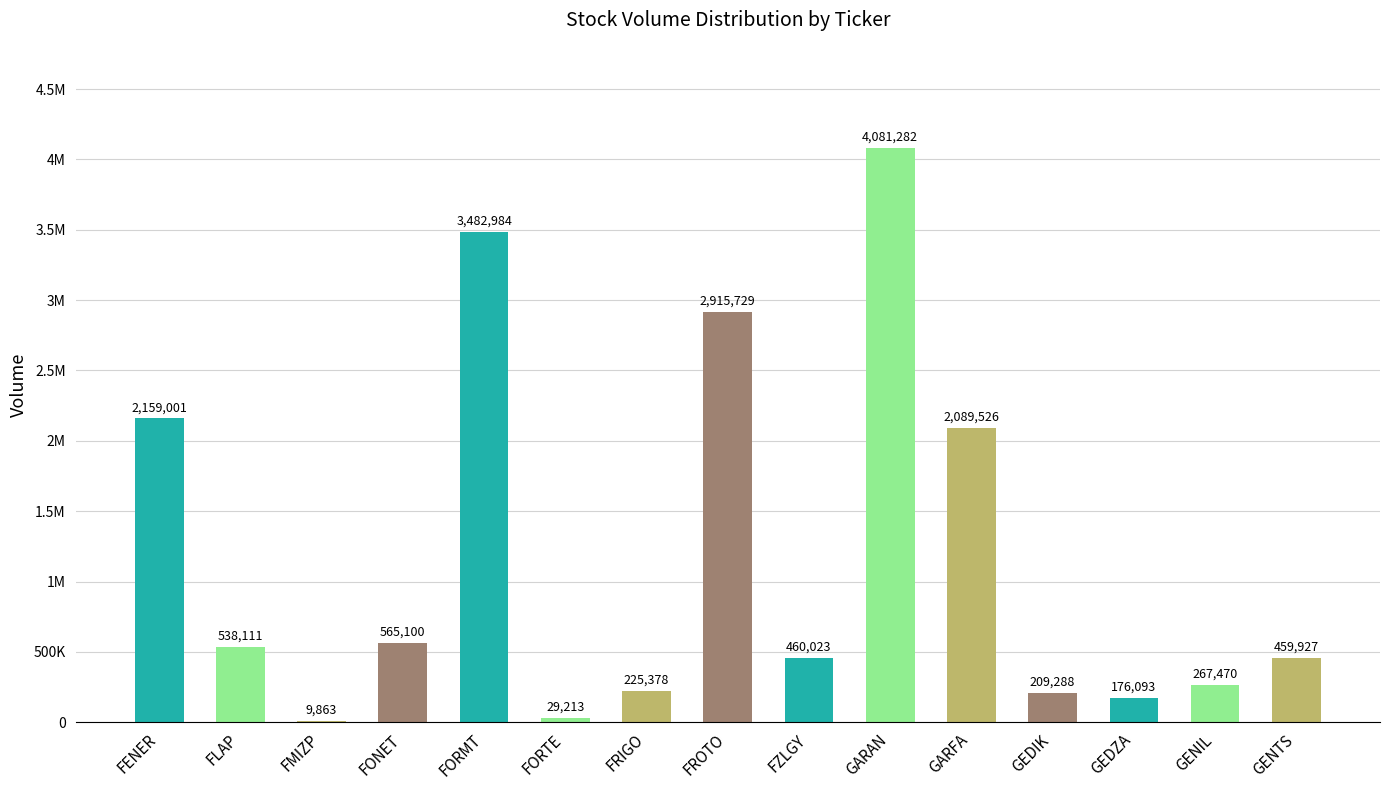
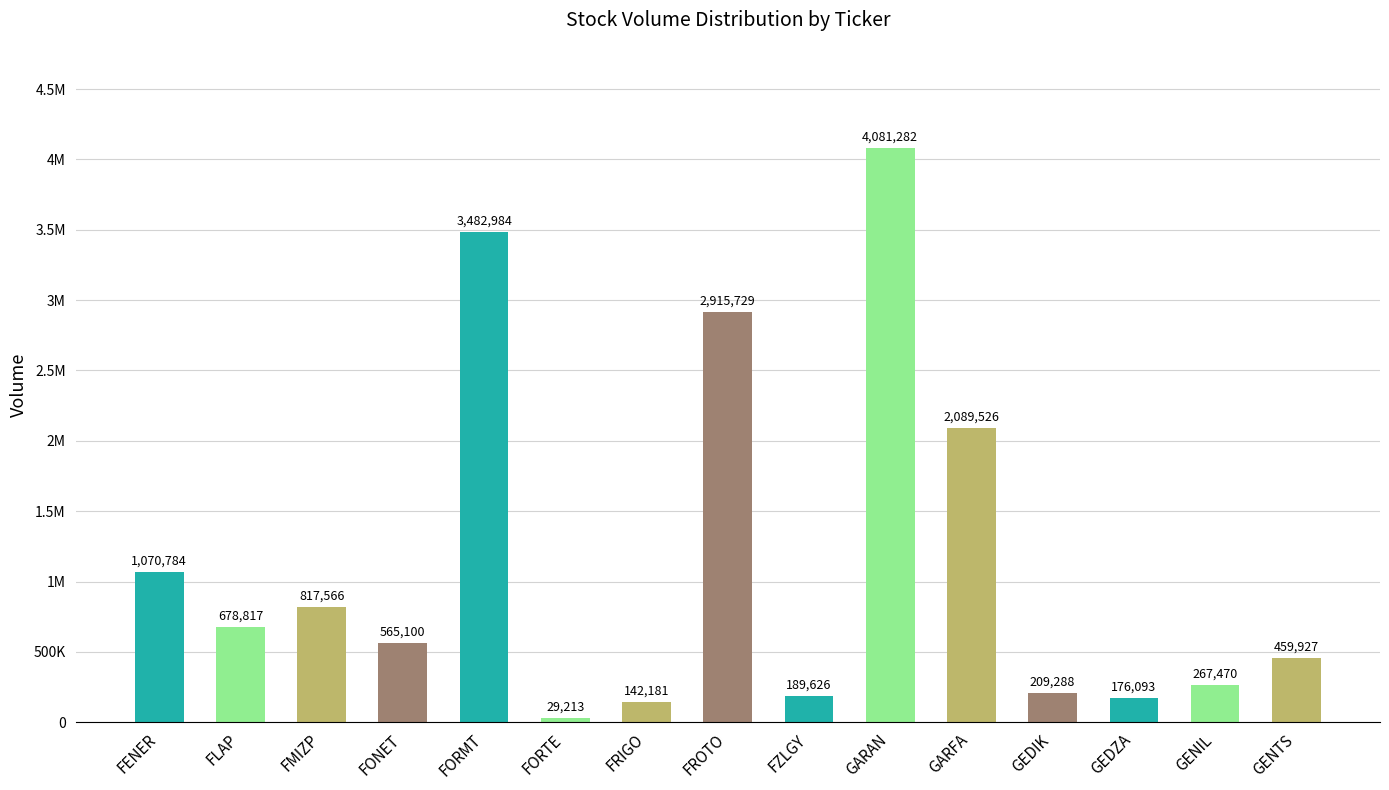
  {
-   "FENER": "2,159,001",
-   "FLAP": "538,111",
-   "FMIZP": "9,863",
+   "FENER": "1,070,784",
+   "FLAP": "678,817",
+   "FMIZP": "817,566",
    "FONET": "565,100",
    "FORMT": "3,482,984",
    "FORTE": "29,213",
-   "FRIGO": "225,378",
+   "FRIGO": "142,181",
    "FROTO": "2,915,729",
-   "FZLGY": "460,023",
+   "FZLGY": "189,626",
    "GARAN": "4,081,282",
    "GARFA": "2,089,526",
    "GEDIK": "209,288",
    "GEDZA": "176,093",
    "GENIL": "267,470",
    "GENTS": "459,927"
  }
